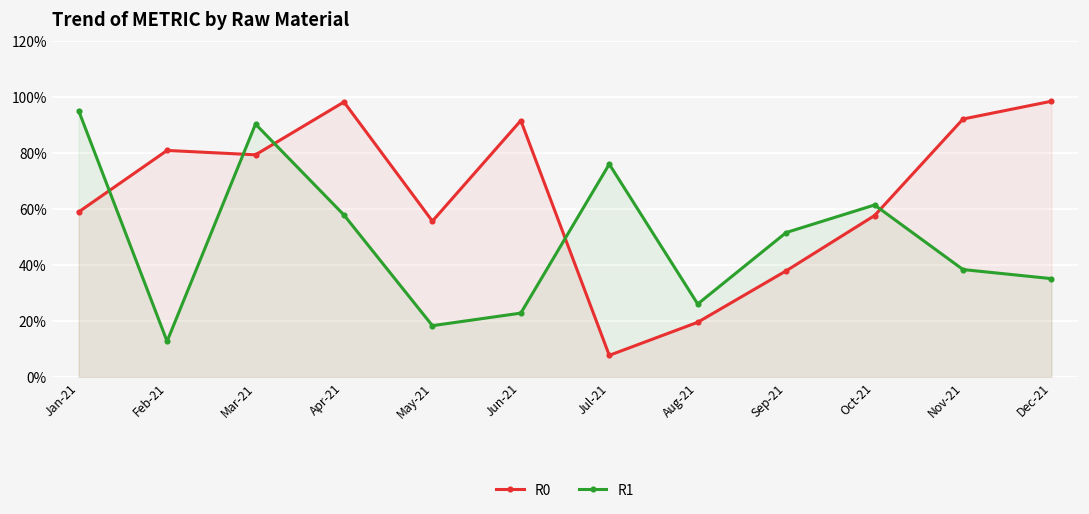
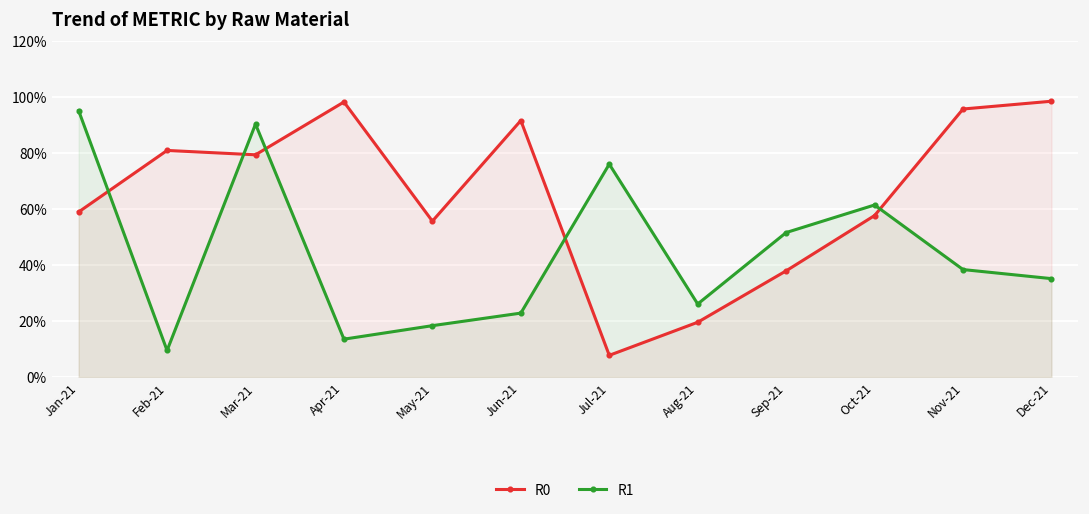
  {
    "R0": {
      "Jan-21": "59%",
      "Feb-21": "81%",
      "Mar-21": "79%",
      "Apr-21": "98%",
      "May-21": "56%",
      "Jun-21": "92%",
      "Jul-21": "8%",
      "Aug-21": "20%",
      "Sep-21": "38%",
      "Oct-21": "58%",
-     "Nov-21": "92%",
+     "Nov-21": "96%",
      "Dec-21": "99%"
    },
    "R1": {
      "Jan-21": "95%",
-     "Feb-21": "13%",
+     "Feb-21": "9%",
      "Mar-21": "90%",
-     "Apr-21": "58%",
+     "Apr-21": "13%",
      "May-21": "18%",
      "Jun-21": "23%",
      "Jul-21": "76%",
      "Aug-21": "26%",
      "Sep-21": "52%",
      "Oct-21": "61%",
      "Nov-21": "38%",
      "Dec-21": "35%"
    }
  }
